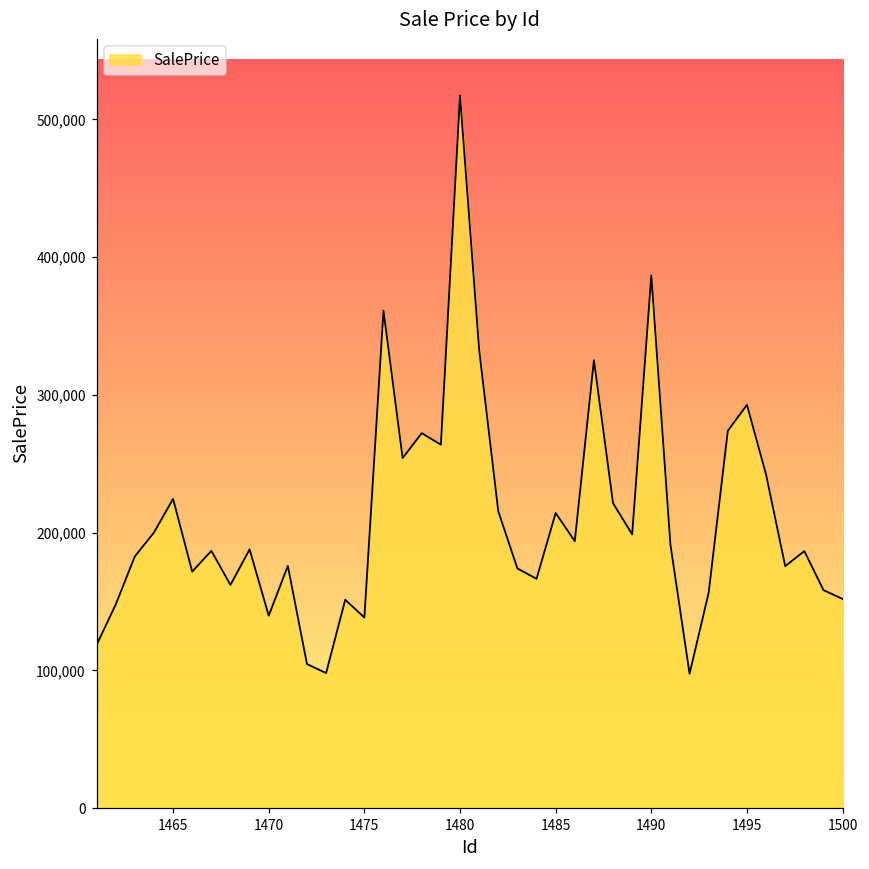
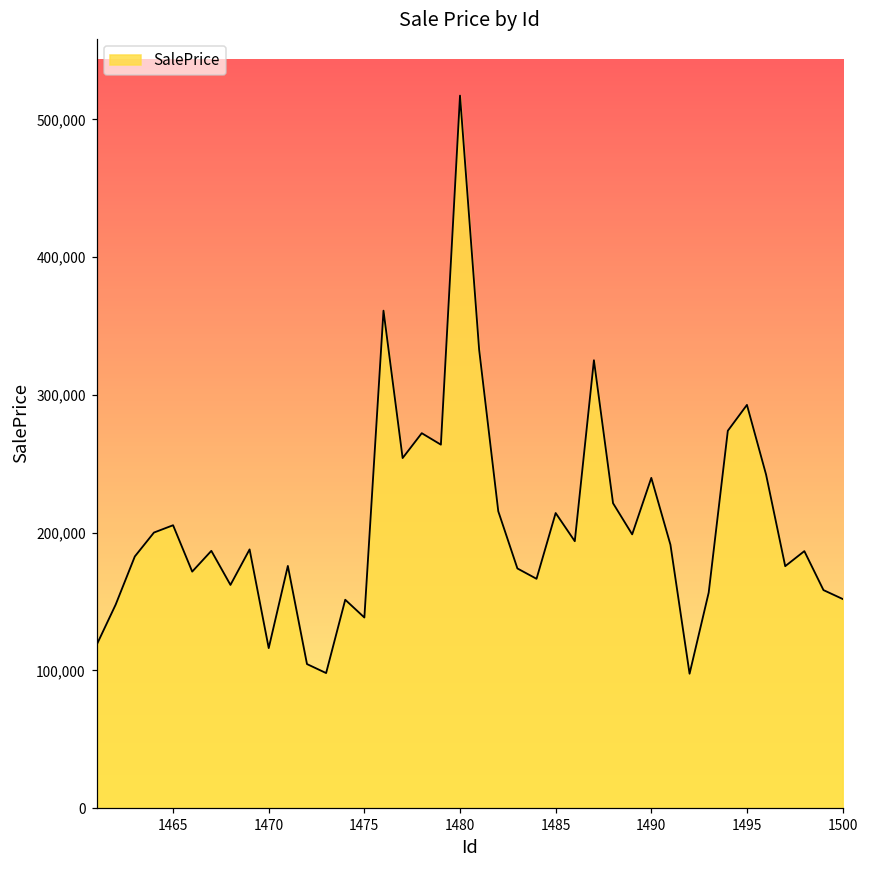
  {
-   "1465": "225,000",
-   "1470": "140,000",
+   "1465": "205,000",
+   "1470": "116,000",
    "1475": "138,000",
    "1480": "517,000",
    "1485": "214,000",
-   "1490": "387,000",
+   "1490": "240,000",
    "1495": "293,000",
    "1500": "152,000"
  }
